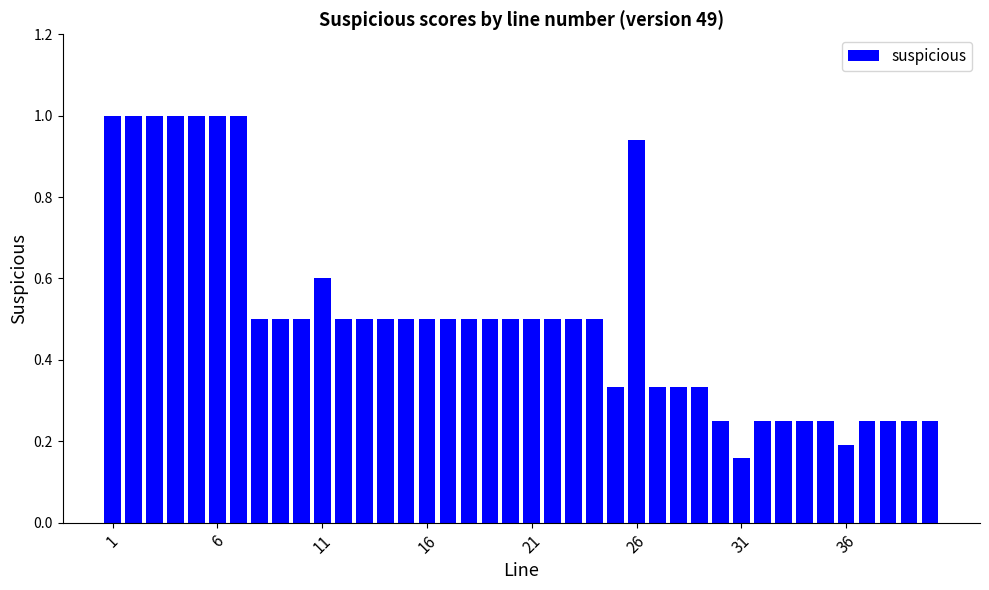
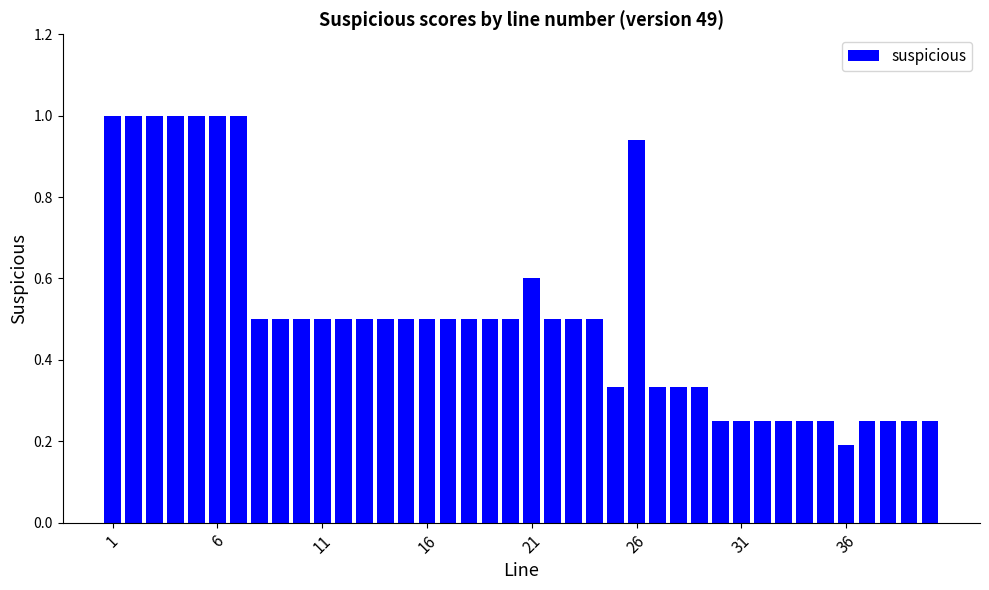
  {
    "1": 1.00,
    "6": 1.00,
-   "11": 0.6,
+   "11": 0.5,
    "16": 0.50,
-   "21": 0.5,
+   "21": 0.6,
    "26": 0.94,
-   "31": 0.16,
+   "31": 0.25,
    "36": 0.19
  }
